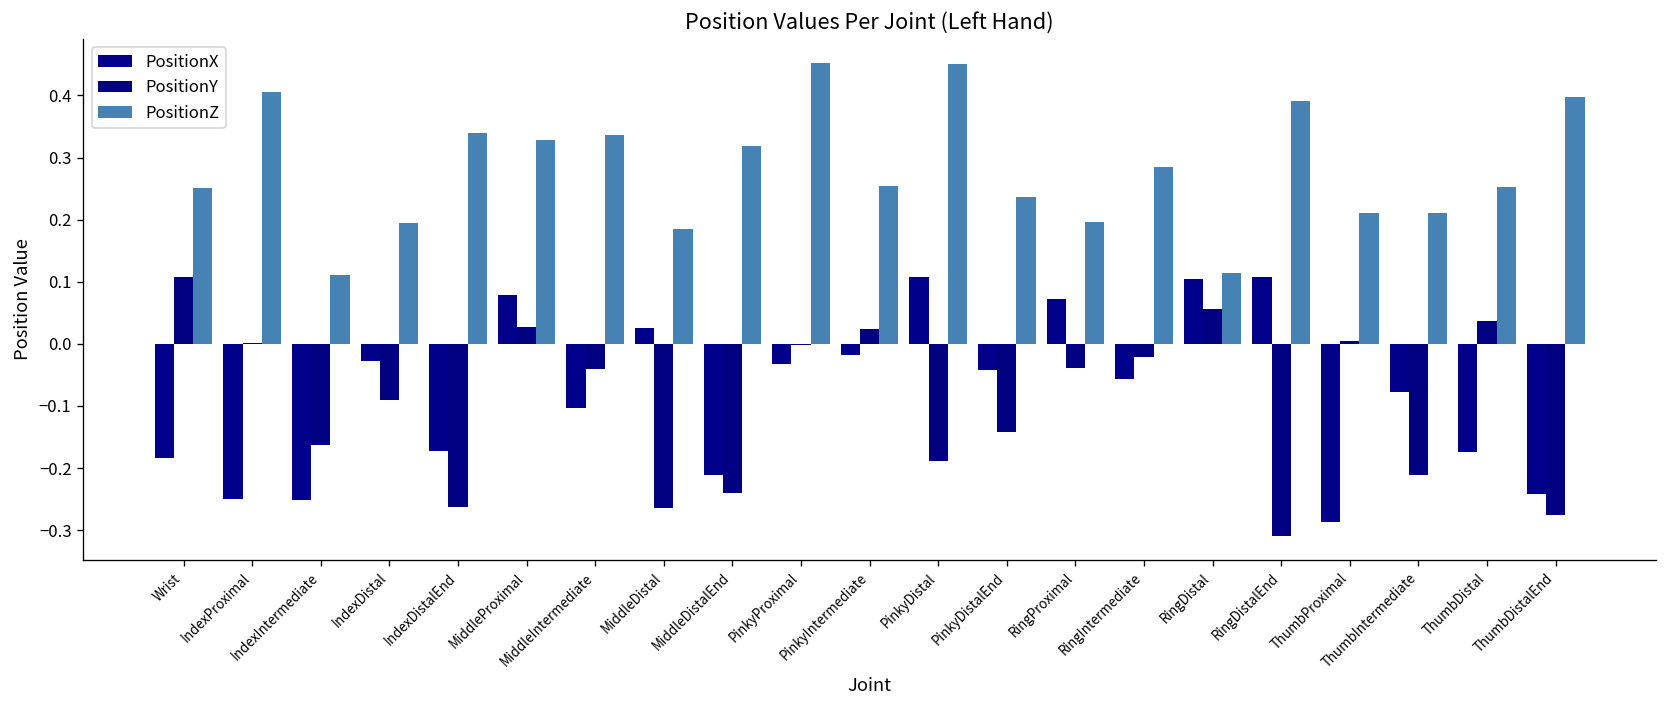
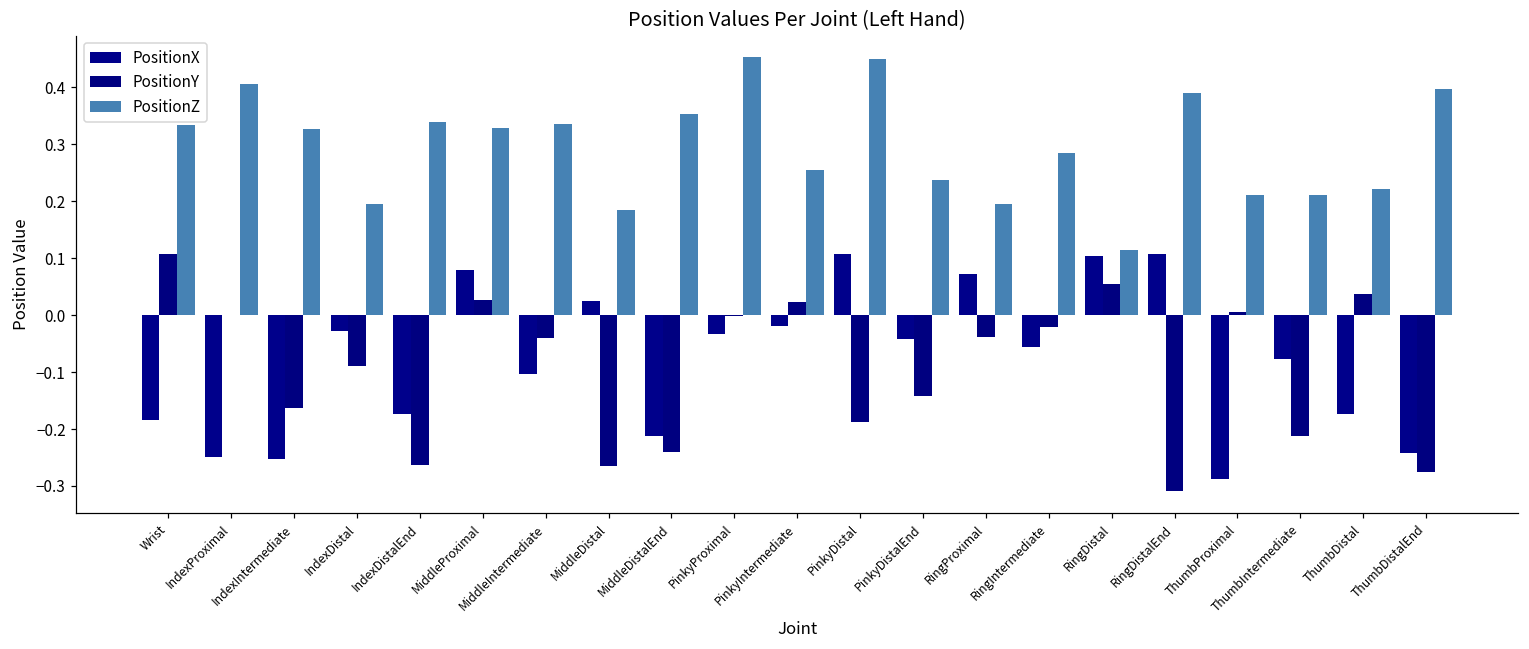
  {
    "PositionZ": {
-     "Wrist": 0.25,
+     "Wrist": 0.33,
      "IndexProximal": 0.41,
-     "IndexIntermediate": 0.11,
+     "IndexIntermediate": 0.33,
      "IndexDistal": 0.19,
      "IndexDistalEnd": 0.34,
      "MiddleProximal": 0.33,
      "MiddleIntermediate": 0.34,
      "MiddleDistal": 0.19,
-     "MiddleDistalEnd": 0.32,
+     "MiddleDistalEnd": 0.35,
      "PinkyProximal": 0.45,
      "PinkyIntermediate": 0.25,
      "PinkyDistal": 0.45,
      "PinkyDistalEnd": 0.24,
      "RingProximal": 0.20,
      "RingIntermediate": 0.28,
      "RingDistal": 0.11,
      "RingDistalEnd": 0.39,
      "ThumbProximal": 0.21,
      "ThumbIntermediate": 0.21,
-     "ThumbDistal": 0.25,
+     "ThumbDistal": 0.22,
      "ThumbDistalEnd": 0.40
    }
  }
